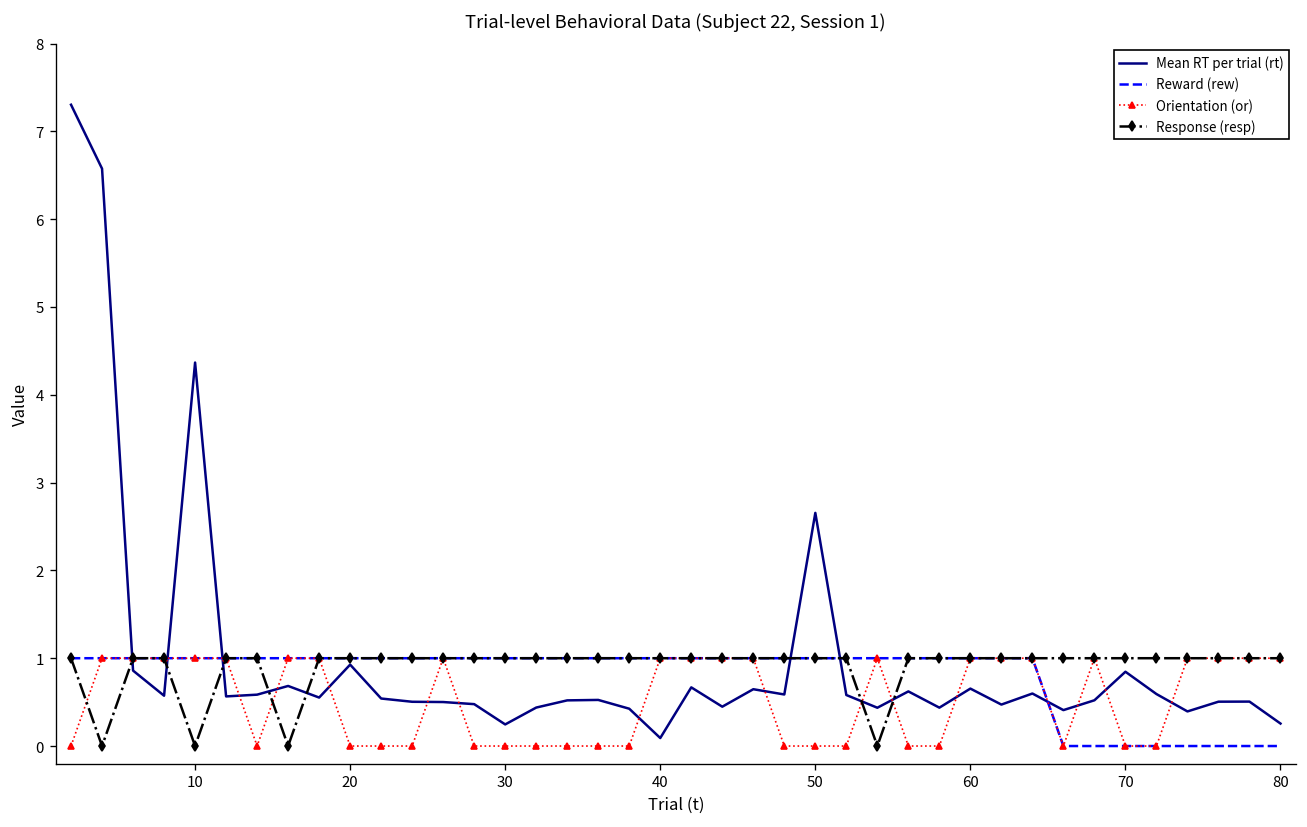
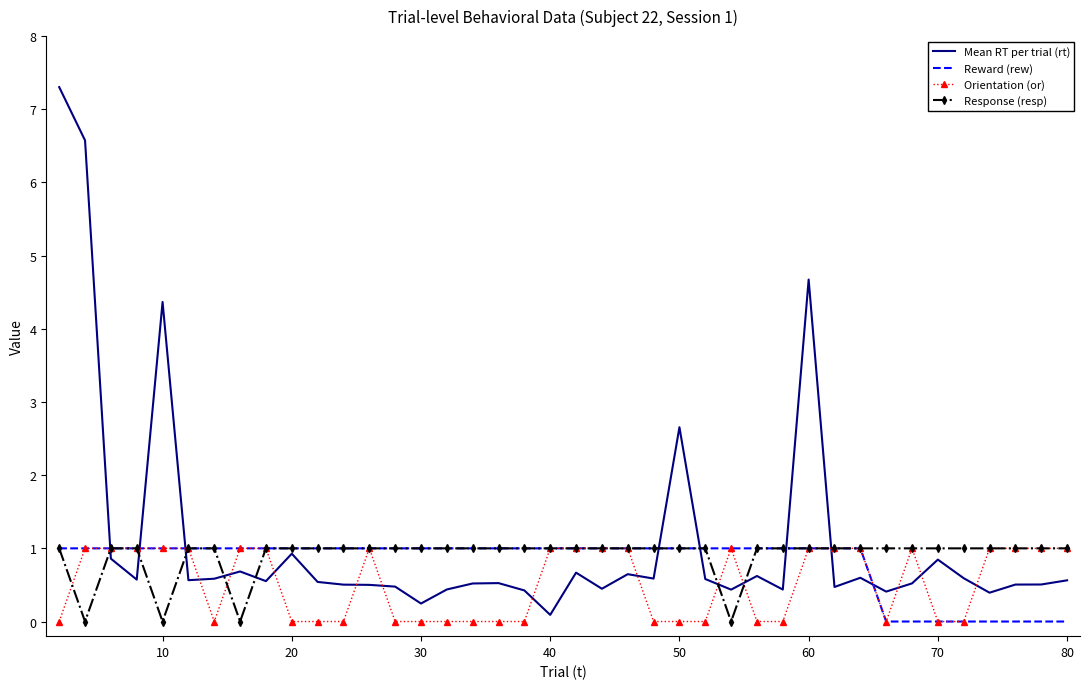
  {
    "Mean RT per trial (rt)": {
      "10": 4.4,
      "20": 0.9,
      "30": 0.2,
      "40": 0.1,
      "50": 2.7,
-     "60": 0.7,
+     "60": 4.7,
      "70": 0.8,
-     "80": 0.3
+     "80": 0.6
    },
    "Reward (rew)": {
      "80": 0.0
    },
    "Orientation (or)": {
      "20": 0.0,
      "30": 0.0,
      "50": 0.0
    },
    "Response (resp)": {
      "10": 0.0,
      "70": 1.0
    }
  }
